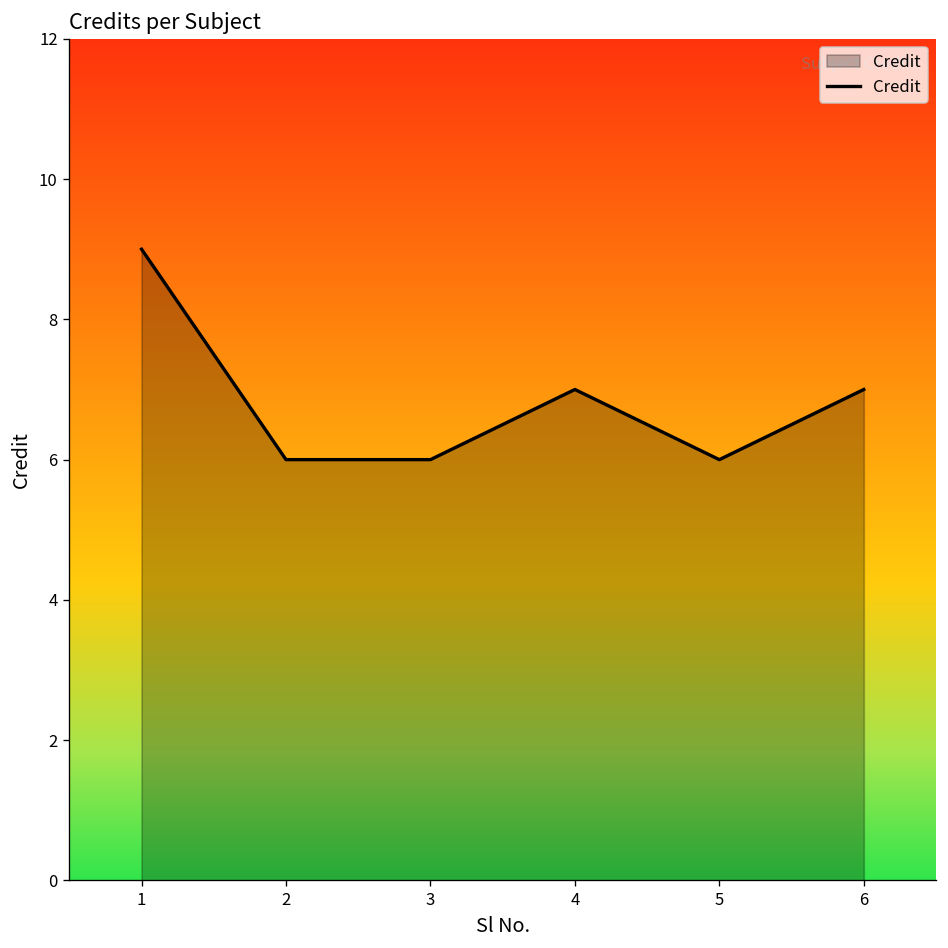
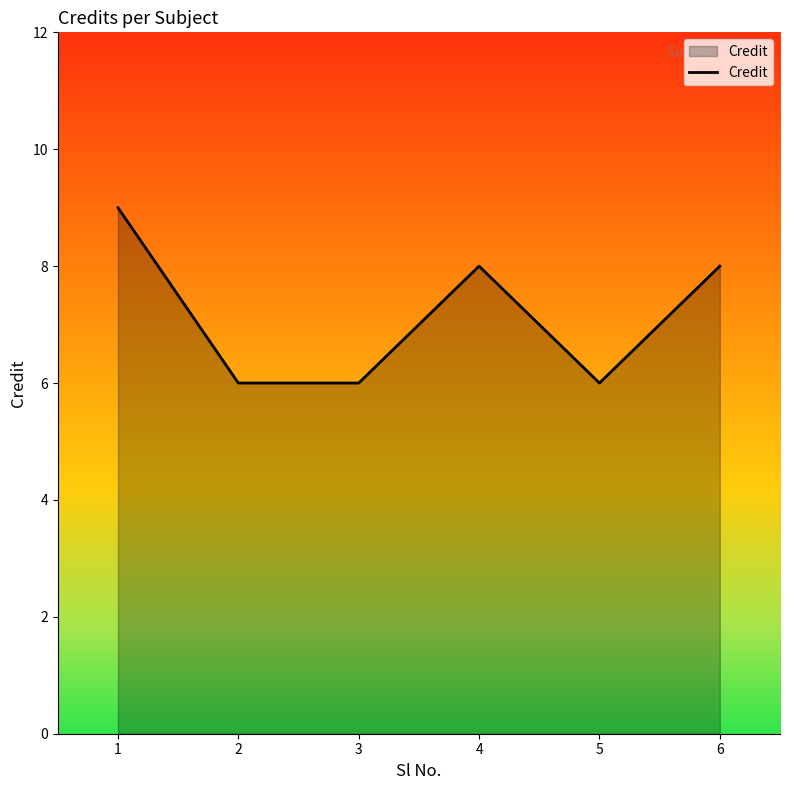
  {
    "1": 9,
    "2": 6,
    "3": 6,
-   "4": 7,
+   "4": 8,
    "5": 6,
-   "6": 7
+   "6": 8
  }
